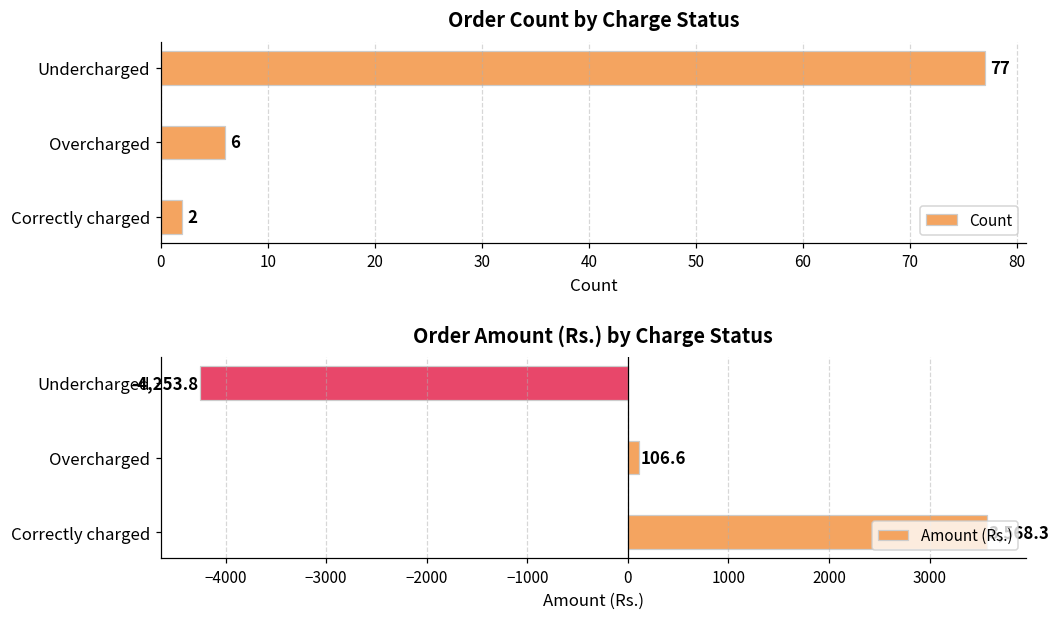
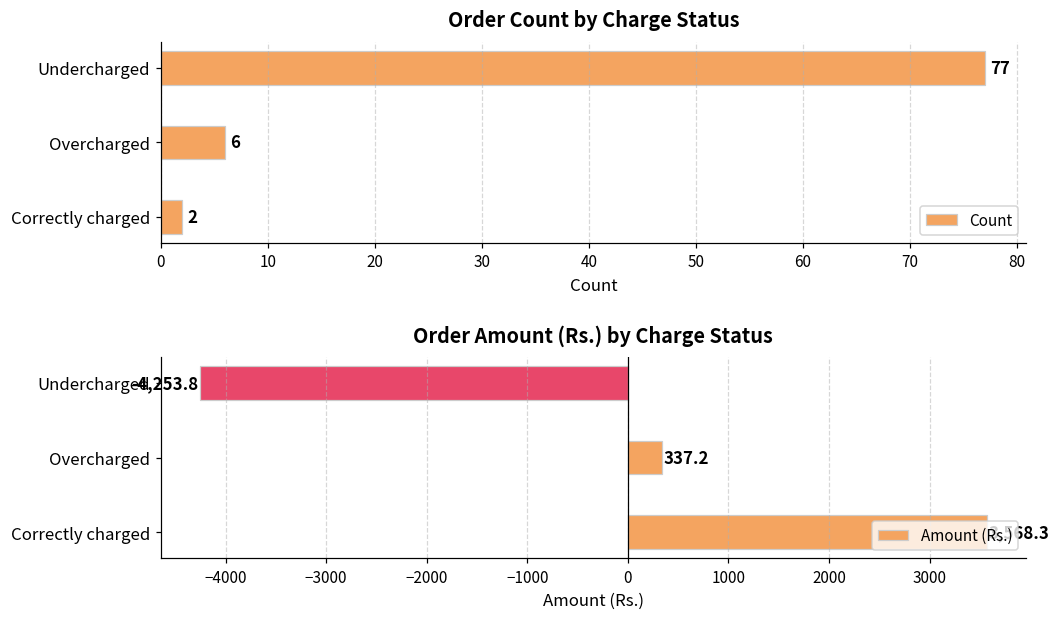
  {
    "Order Count by Charge Status": {
      "Undercharged": "77",
      "Overcharged": "6",
      "Correctly charged": "2"
    },
    "Order Amount (Rs.) by Charge Status": {
      "Undercharged": "-4,253.8",
-     "Overcharged": "106.6"
+     "Overcharged": "337.2"
    }
  }
